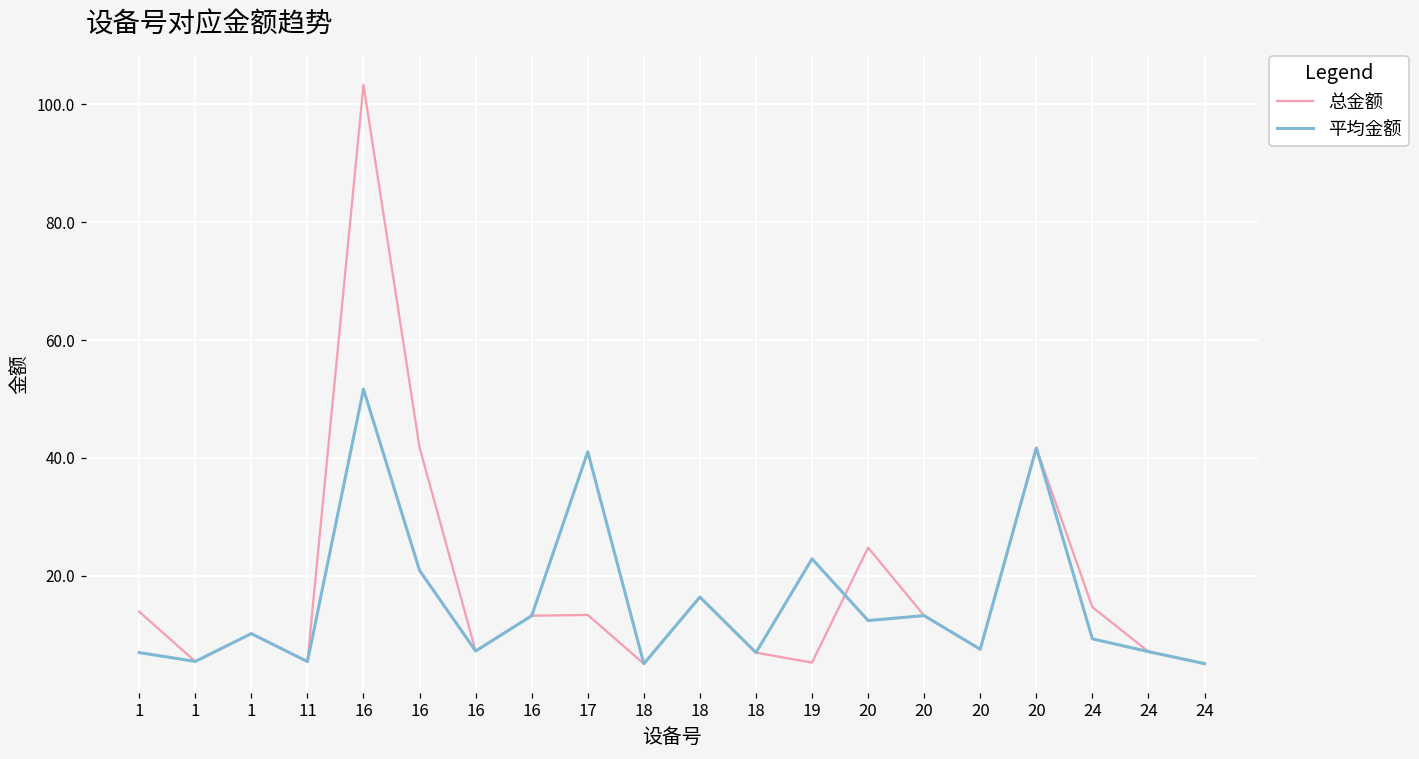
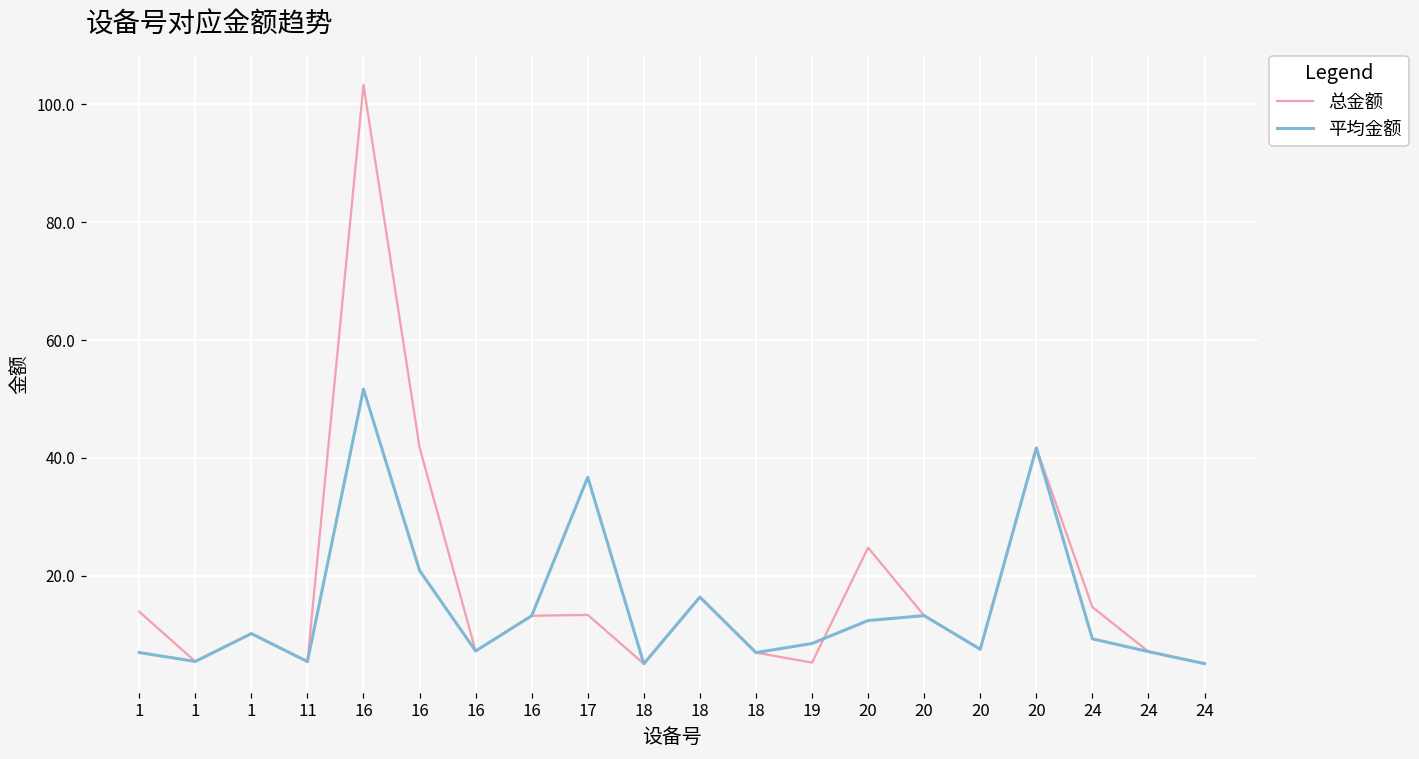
  {
    "总金额": {
      "17": 13,
      "19": 5
    },
    "平均金额": {
-     "17": 41,
-     "19": 23
+     "17": 37,
+     "19": 8
    }
  }
